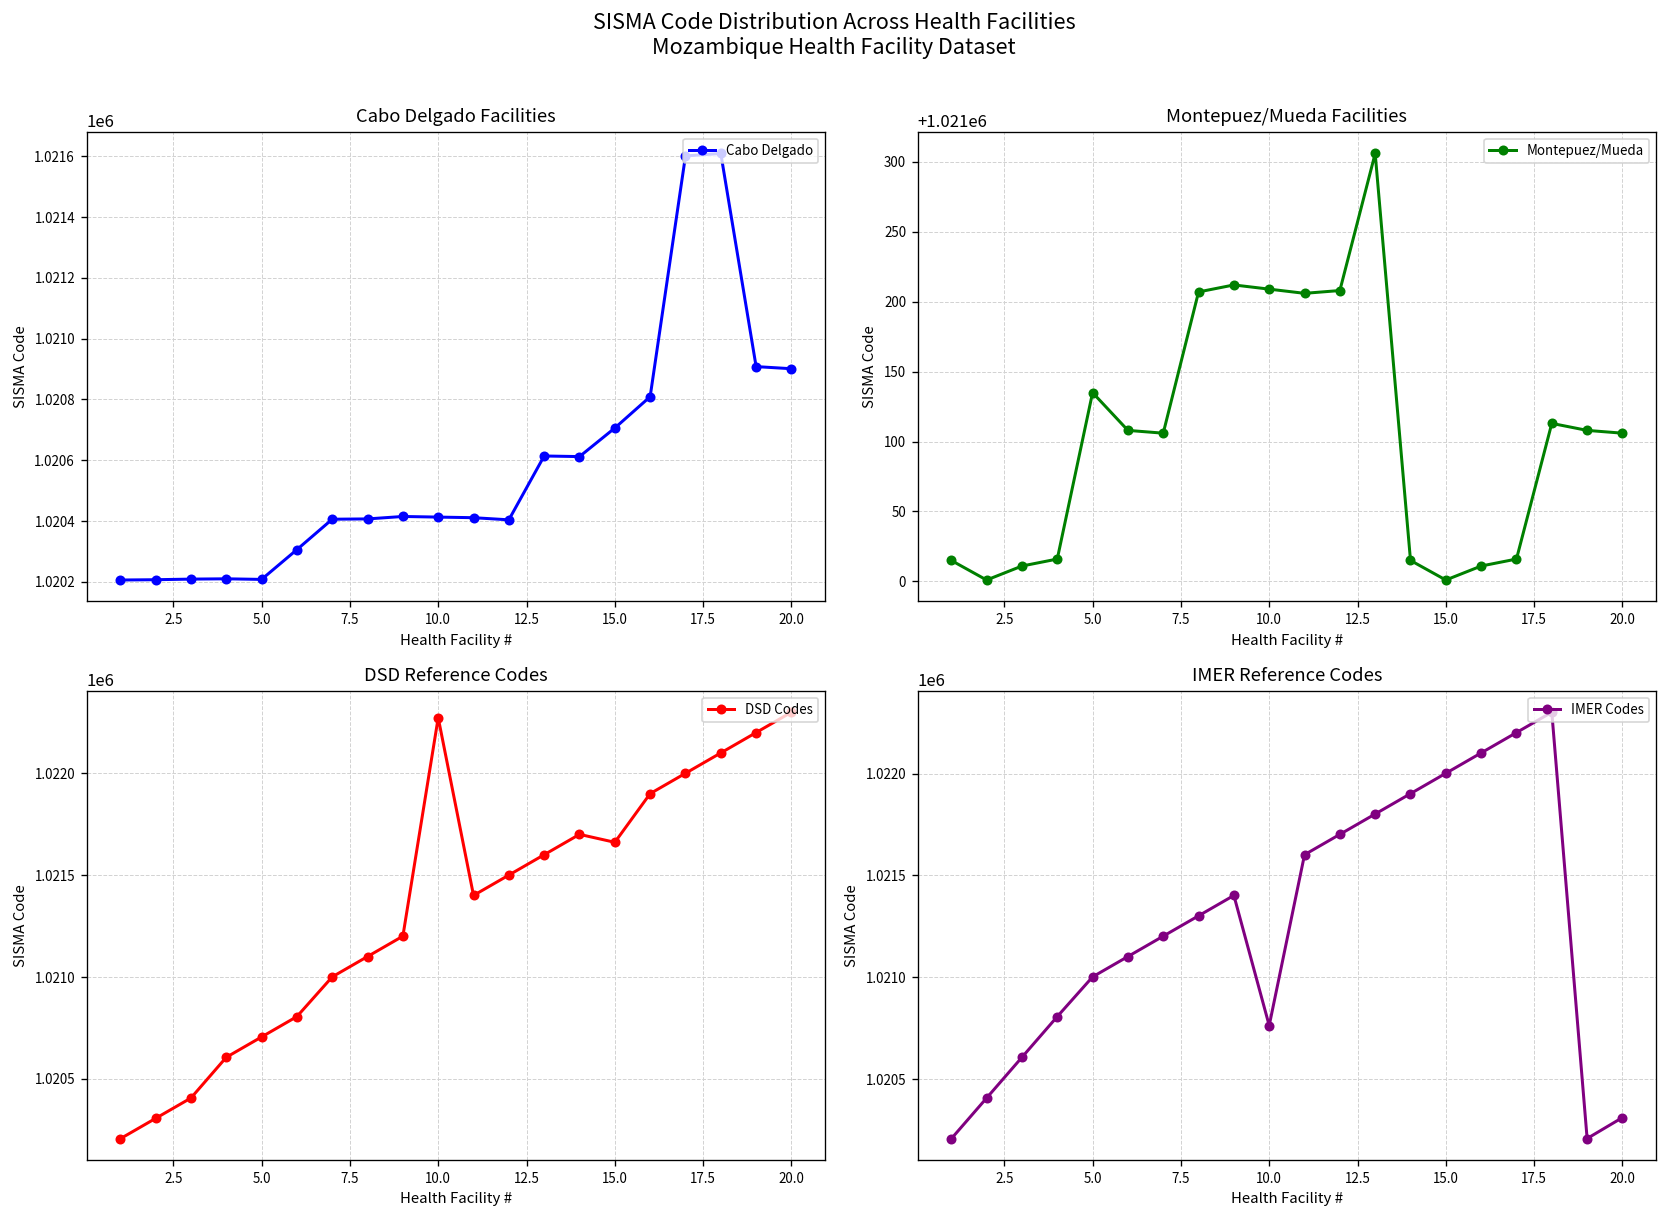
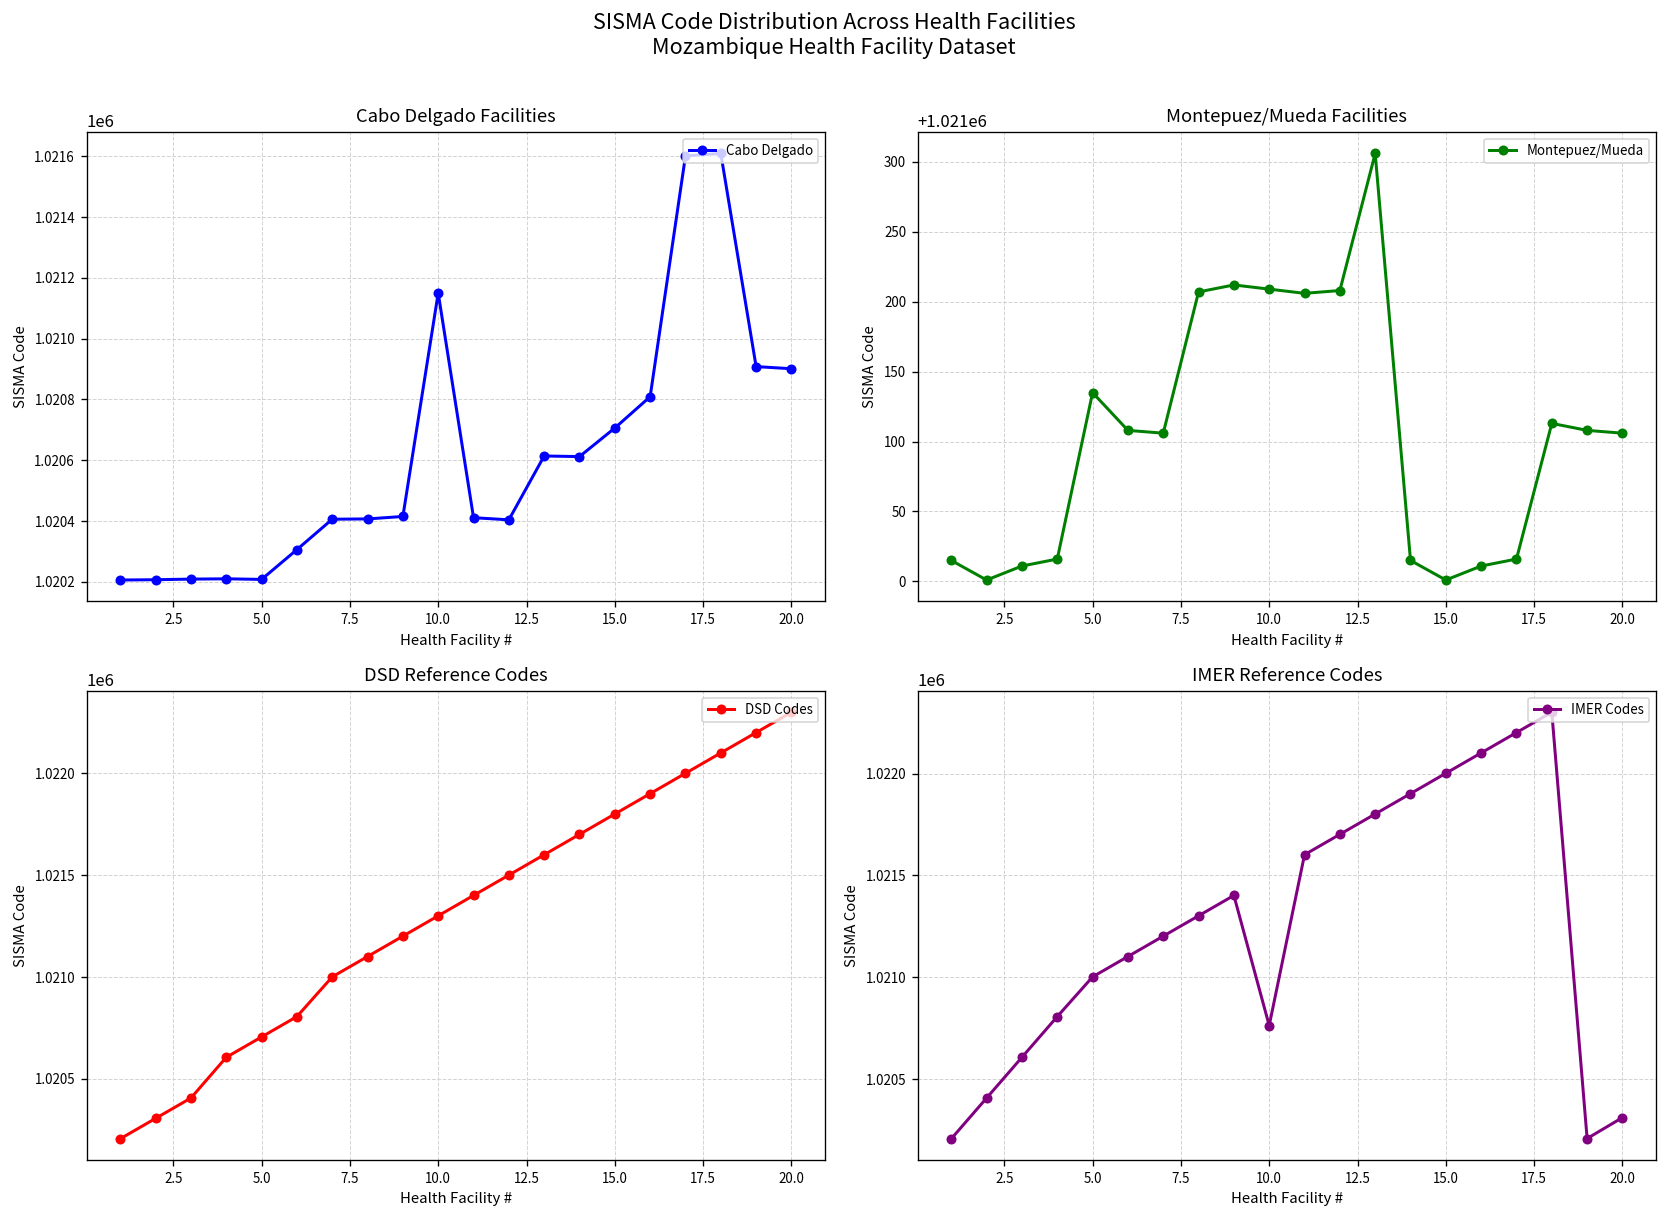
  {
    "Cabo Delgado Facilities": {
      "5.0": 1020210,
-     "10.0": 1020410,
+     "10.0": 1021150,
      "15.0": 1020710,
      "20.0": 1020900
    },
    "Montepuez/Mueda Facilities": {
      "5.0": 1021135,
      "10.0": 1021209,
      "15.0": 1021001,
      "20.0": 1021106
    },
    "DSD Reference Codes": {
      "5.0": 1020710,
-     "10.0": 1022270,
-     "15.0": 1021660
+     "10.0": 1021300,
+     "15.0": 1021800
    },
    "IMER Reference Codes": {
      "5.0": 1021000,
      "10.0": 1020760,
      "15.0": 1022000,
      "20.0": 1020310
    }
  }
